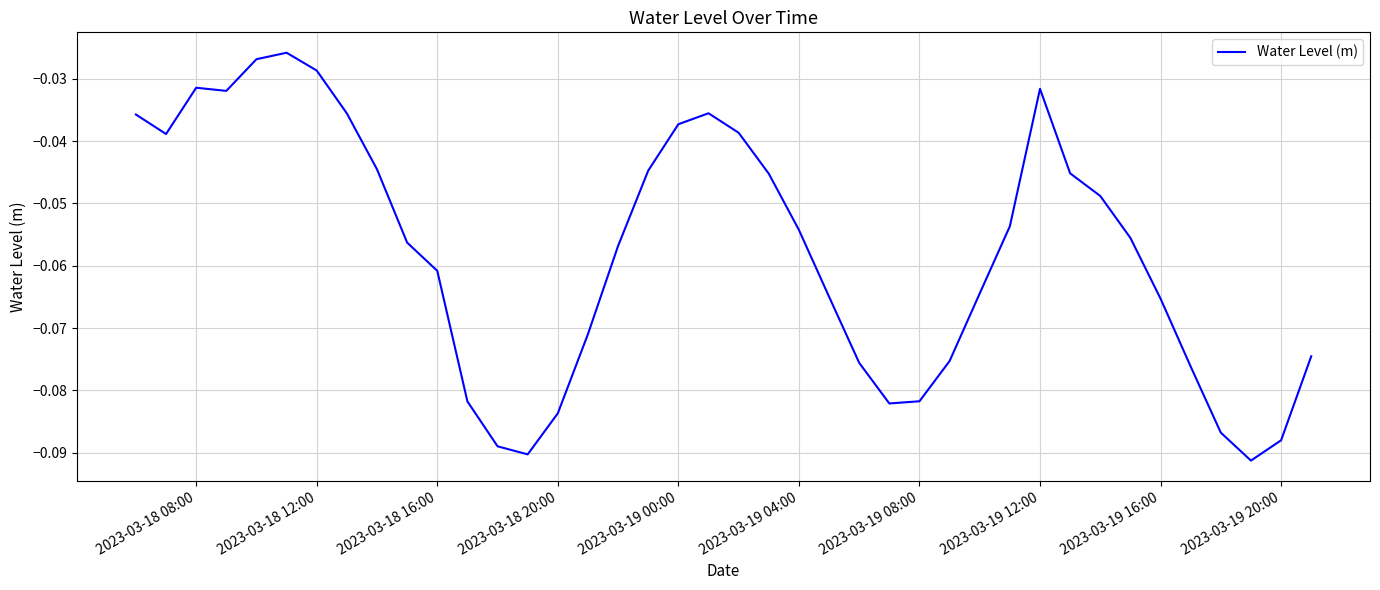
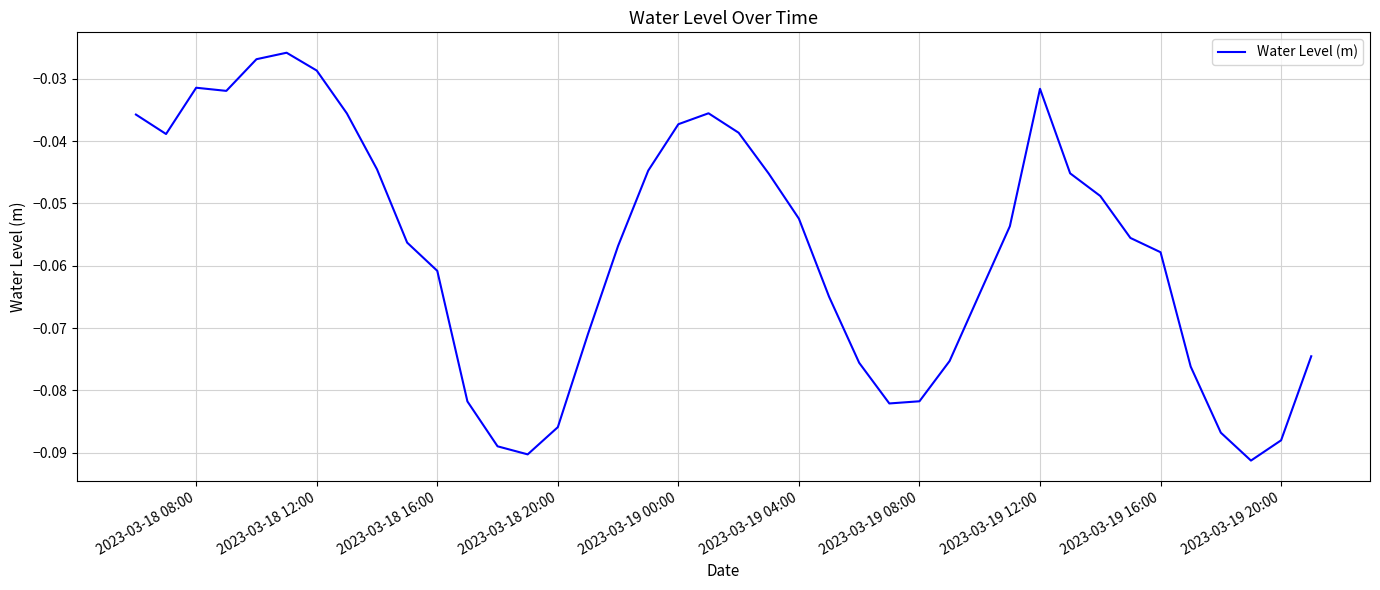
  {
    "2023-03-18 08:00": -0.031,
    "2023-03-18 12:00": -0.029,
    "2023-03-18 16:00": -0.061,
-   "2023-03-18 20:00": -0.084,
+   "2023-03-18 20:00": -0.086,
    "2023-03-19 00:00": -0.037,
-   "2023-03-19 04:00": -0.054,
+   "2023-03-19 04:00": -0.052,
    "2023-03-19 08:00": -0.082,
    "2023-03-19 12:00": -0.032,
-   "2023-03-19 16:00": -0.065,
+   "2023-03-19 16:00": -0.058,
    "2023-03-19 20:00": -0.088
  }
